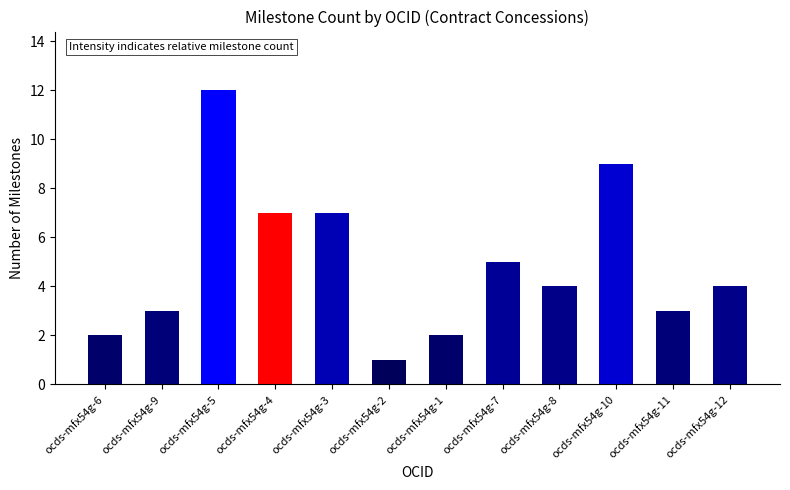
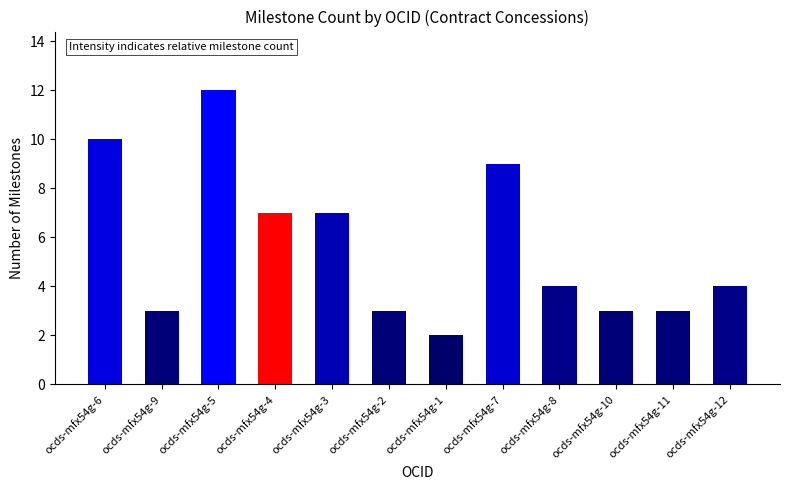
  {
-   "ocds-mfx54g-6": 2,
+   "ocds-mfx54g-6": 10,
    "ocds-mfx54g-9": 3,
    "ocds-mfx54g-5": 12,
    "ocds-mfx54g-4": 7,
    "ocds-mfx54g-3": 7,
-   "ocds-mfx54g-2": 1,
+   "ocds-mfx54g-2": 3,
    "ocds-mfx54g-1": 2,
-   "ocds-mfx54g-7": 5,
+   "ocds-mfx54g-7": 9,
    "ocds-mfx54g-8": 4,
-   "ocds-mfx54g-10": 9,
+   "ocds-mfx54g-10": 3,
    "ocds-mfx54g-11": 3,
    "ocds-mfx54g-12": 4
  }
